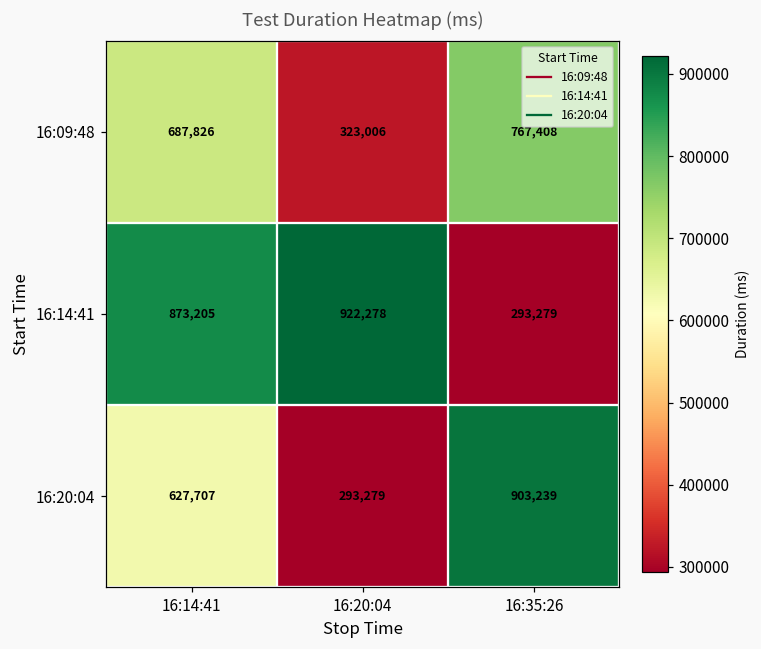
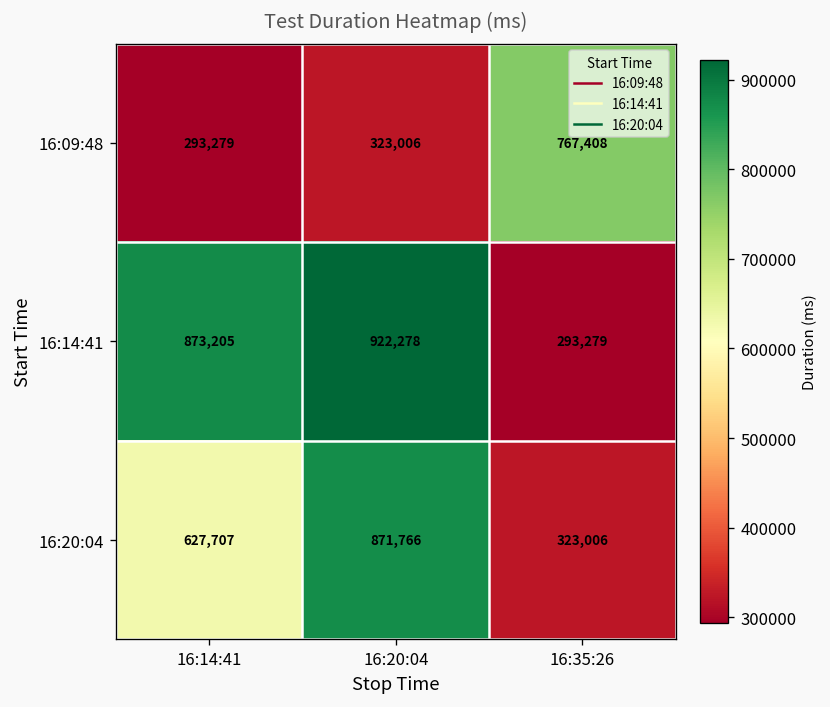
  {
    "16:09:48": {
-     "16:14:41": "687,826",
+     "16:14:41": "293,279",
      "16:20:04": "323,006",
      "16:35:26": "767,408"
    },
    "16:14:41": {
      "16:14:41": "873,205",
      "16:20:04": "922,278",
      "16:35:26": "293,279"
    },
    "16:20:04": {
      "16:14:41": "627,707",
-     "16:20:04": "293,279",
-     "16:35:26": "903,239"
+     "16:20:04": "871,766",
+     "16:35:26": "323,006"
    }
  }
